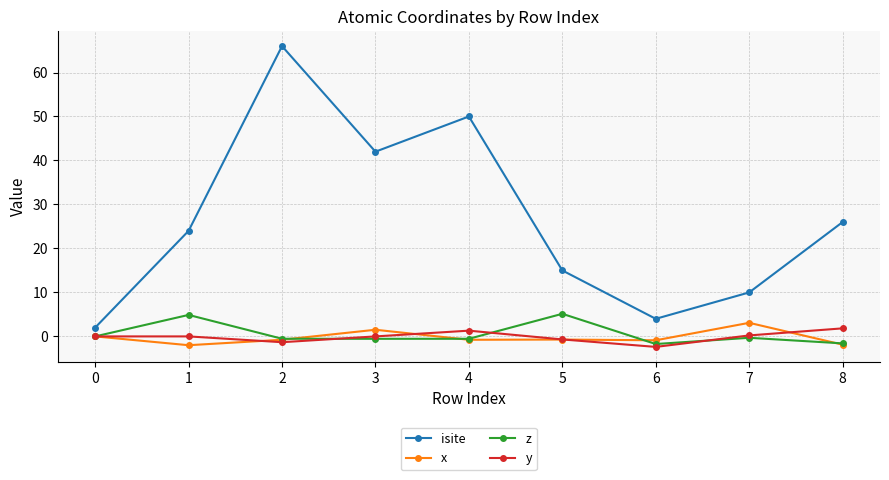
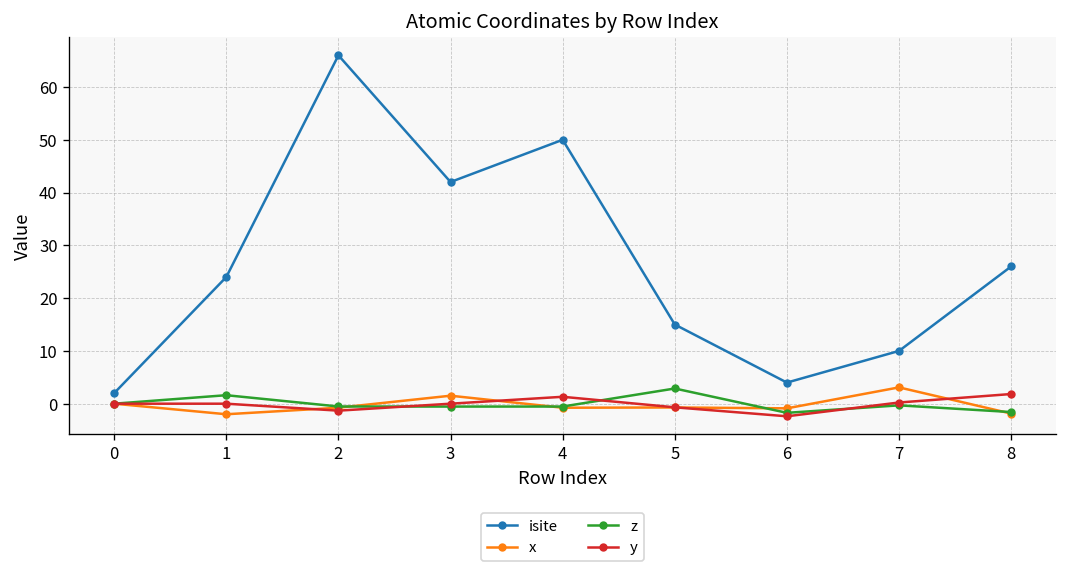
  {
    "isite": {
      "0": 2,
      "1": 24,
      "2": 66,
      "3": 42,
      "4": 50,
      "5": 15,
      "6": 4,
      "7": 10,
      "8": 26
    },
    "x": {
      "1": -2,
      "3": 2,
      "6": -1,
      "7": 3
    },
    "z": {
-     "1": 5,
-     "5": 5,
+     "1": 2,
+     "5": 3,
      "6": -2
    },
    "y": {
      "1": 0,
      "4": 1,
      "6": -2,
      "8": 2
    }
  }
